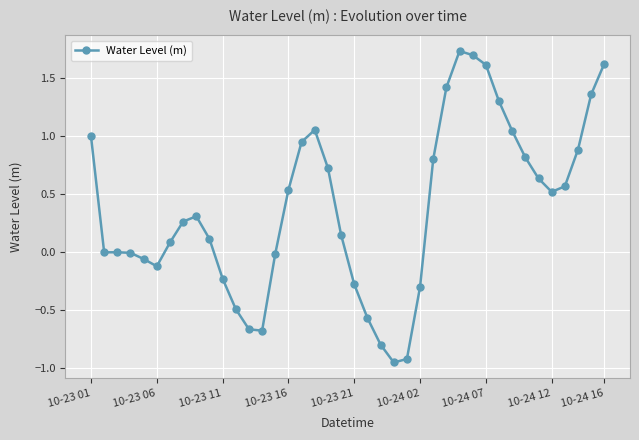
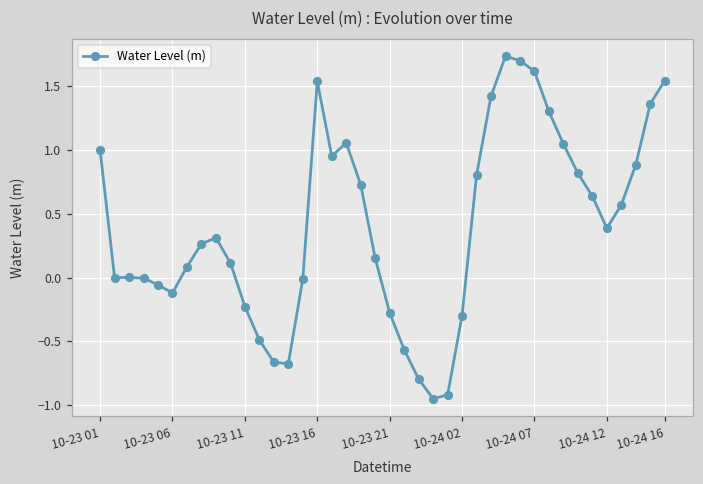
  {
    "10-23 01": 1.00,
    "10-23 06": -0.12,
    "10-23 11": -0.23,
-   "10-23 16": 0.54,
+   "10-23 16": 1.54,
    "10-23 21": -0.28,
    "10-24 02": -0.30,
    "10-24 07": 1.62,
-   "10-24 12": 0.52,
-   "10-24 16": 1.63
+   "10-24 12": 0.39,
+   "10-24 16": 1.54
  }
